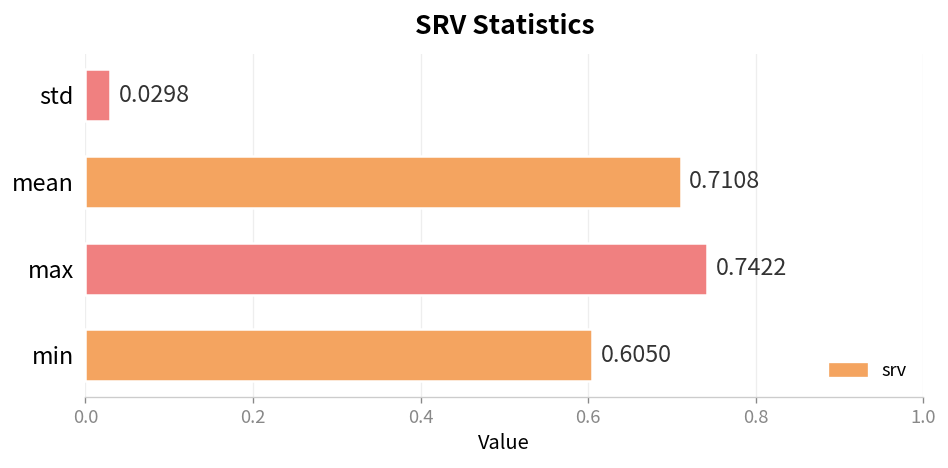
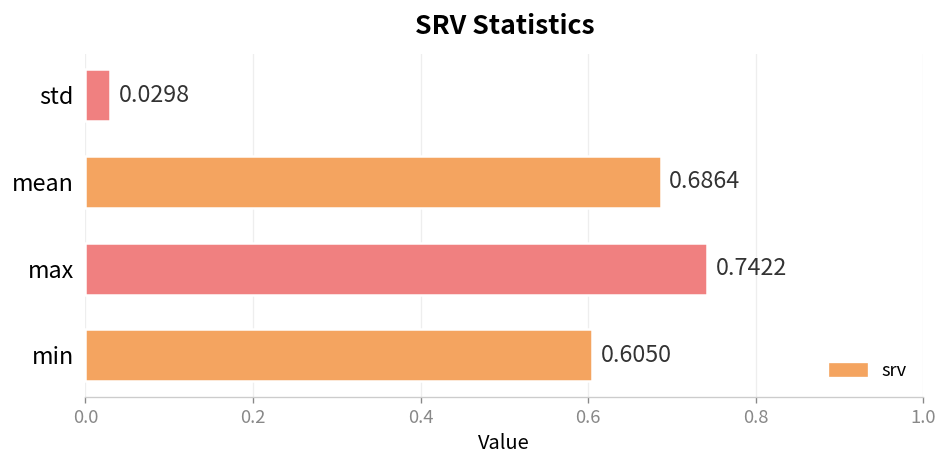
  {
    "std": 0.0298,
-   "mean": 0.7108,
+   "mean": 0.6864,
    "max": 0.7422,
    "min": 0.6050
  }
